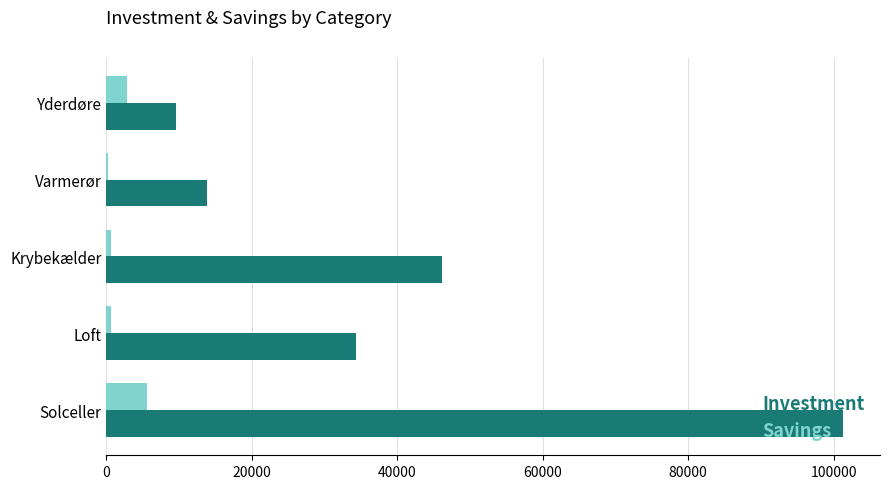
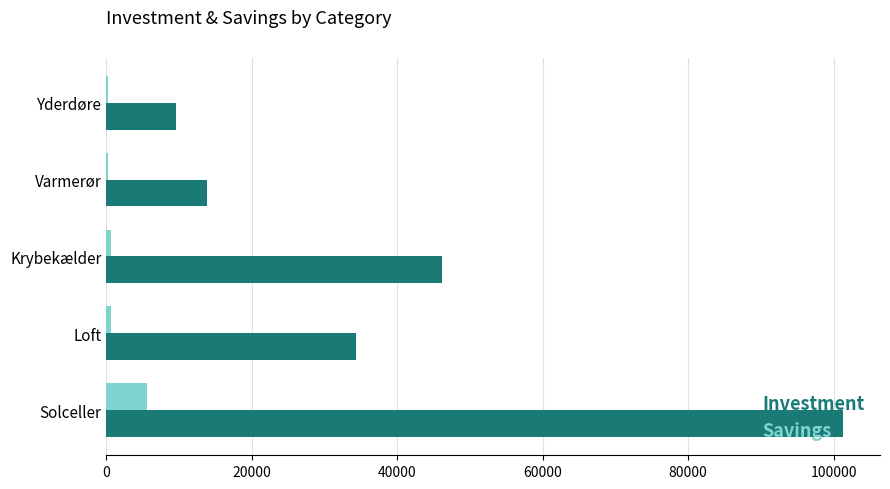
  {
    "Investment": {
      "Yderdøre": 10000,
      "Varmerør": 14000,
      "Krybekælder": 46000,
      "Loft": 34000,
      "Solceller": 101000
    },
    "Savings": {
-     "Yderdøre": 3000,
+     "Yderdøre": 0,
      "Krybekælder": 1000,
      "Loft": 1000,
      "Solceller": 6000
    }
  }
